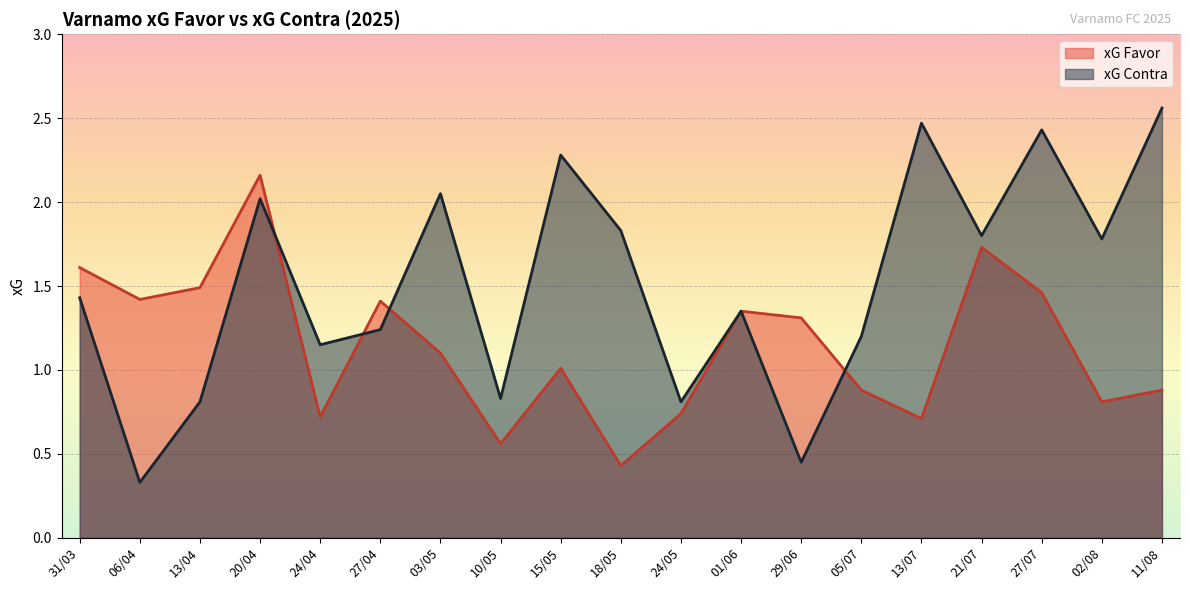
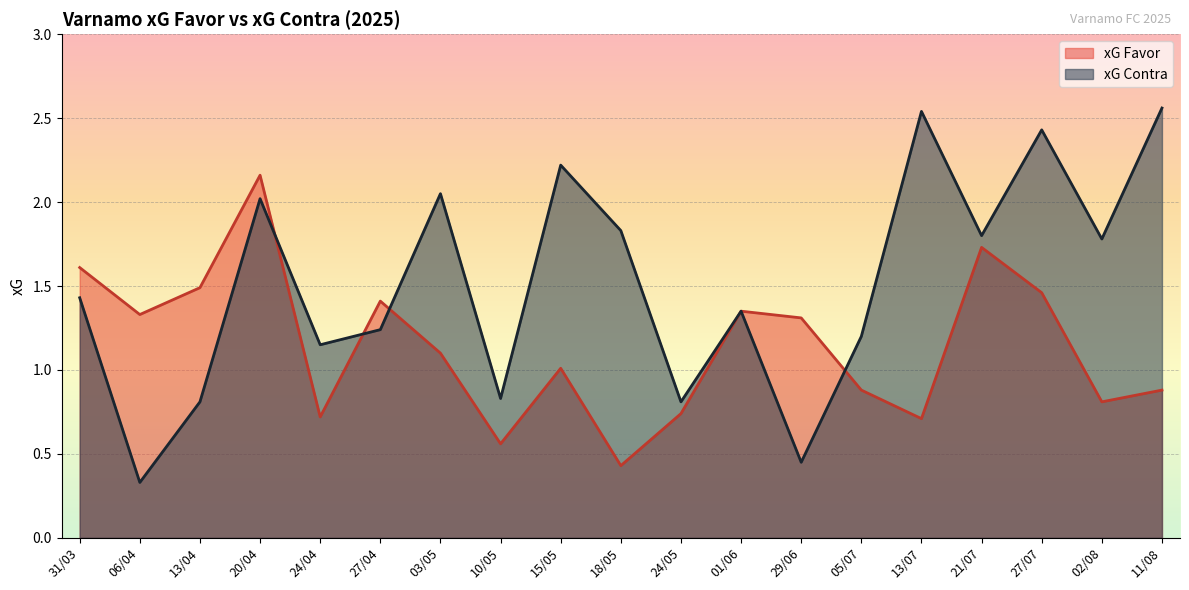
  {
    "xG Favor": {
      "31/03": 1.61,
-     "06/04": 1.42,
+     "06/04": 1.33,
      "13/04": 1.49,
      "20/04": 2.16,
      "24/04": 0.72,
      "27/04": 1.41,
      "03/05": 1.10,
      "10/05": 0.56,
      "15/05": 1.01,
      "18/05": 0.43,
      "24/05": 0.74,
      "29/06": 1.31,
      "05/07": 0.88,
      "13/07": 0.71,
      "21/07": 1.73,
      "27/07": 1.46,
      "02/08": 0.81,
      "11/08": 0.88
    },
    "xG Contra": {
      "31/03": 1.43,
      "06/04": 0.33,
      "13/04": 0.81,
      "20/04": 2.02,
      "24/04": 1.15,
      "27/04": 1.24,
      "03/05": 2.05,
      "10/05": 0.83,
-     "15/05": 2.28,
+     "15/05": 2.22,
      "18/05": 1.83,
      "24/05": 0.81,
      "29/06": 0.45,
      "05/07": 1.20,
-     "13/07": 2.47,
+     "13/07": 2.54,
      "21/07": 1.80,
      "27/07": 2.43,
      "02/08": 1.78,
      "11/08": 2.56
    }
  }
